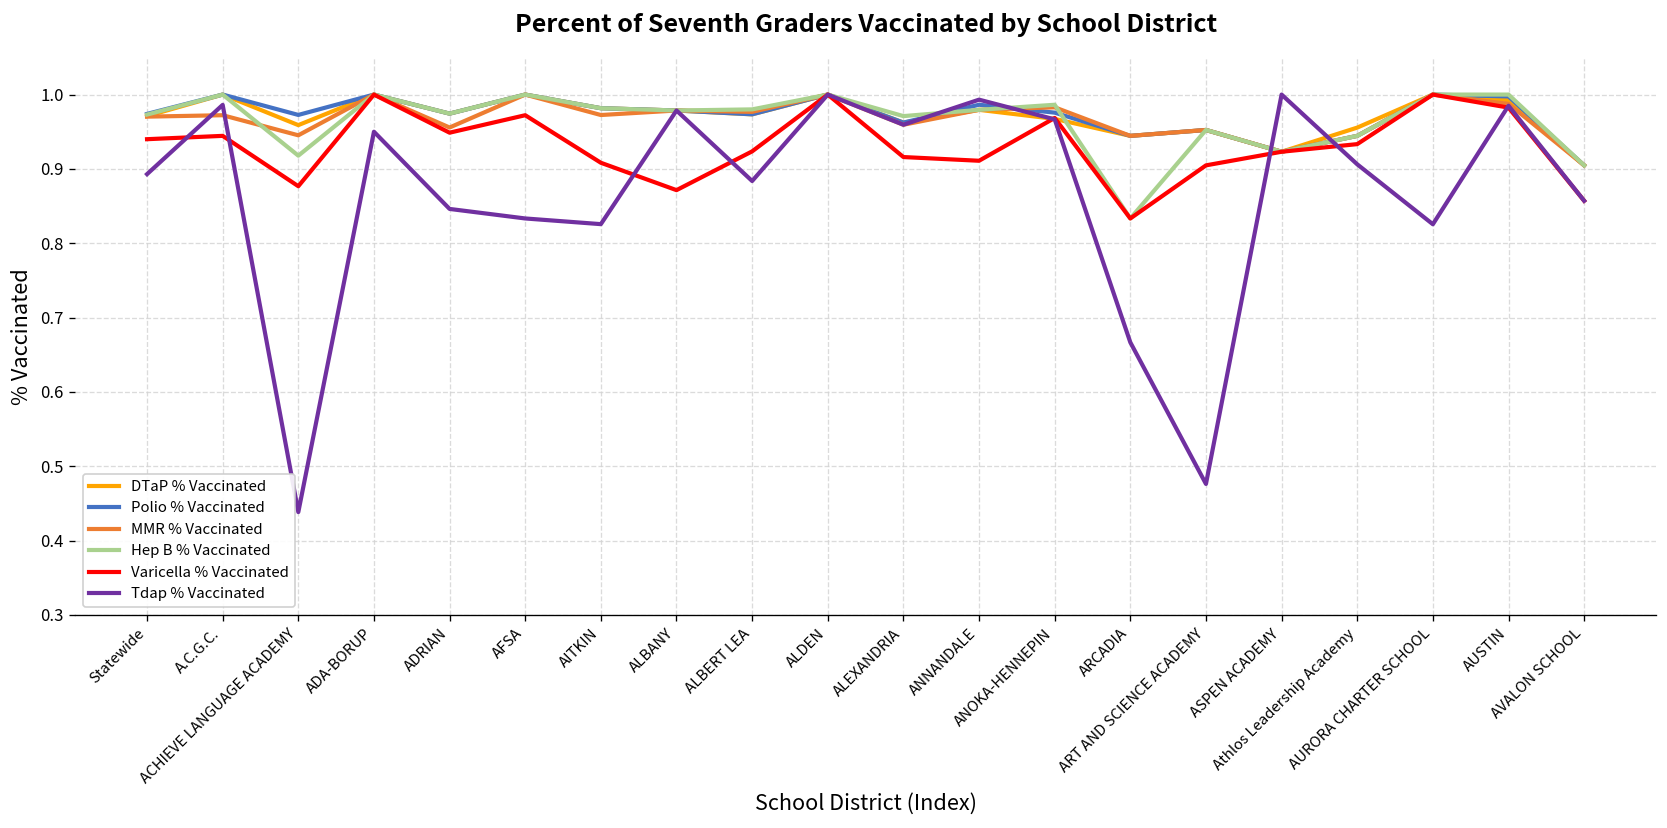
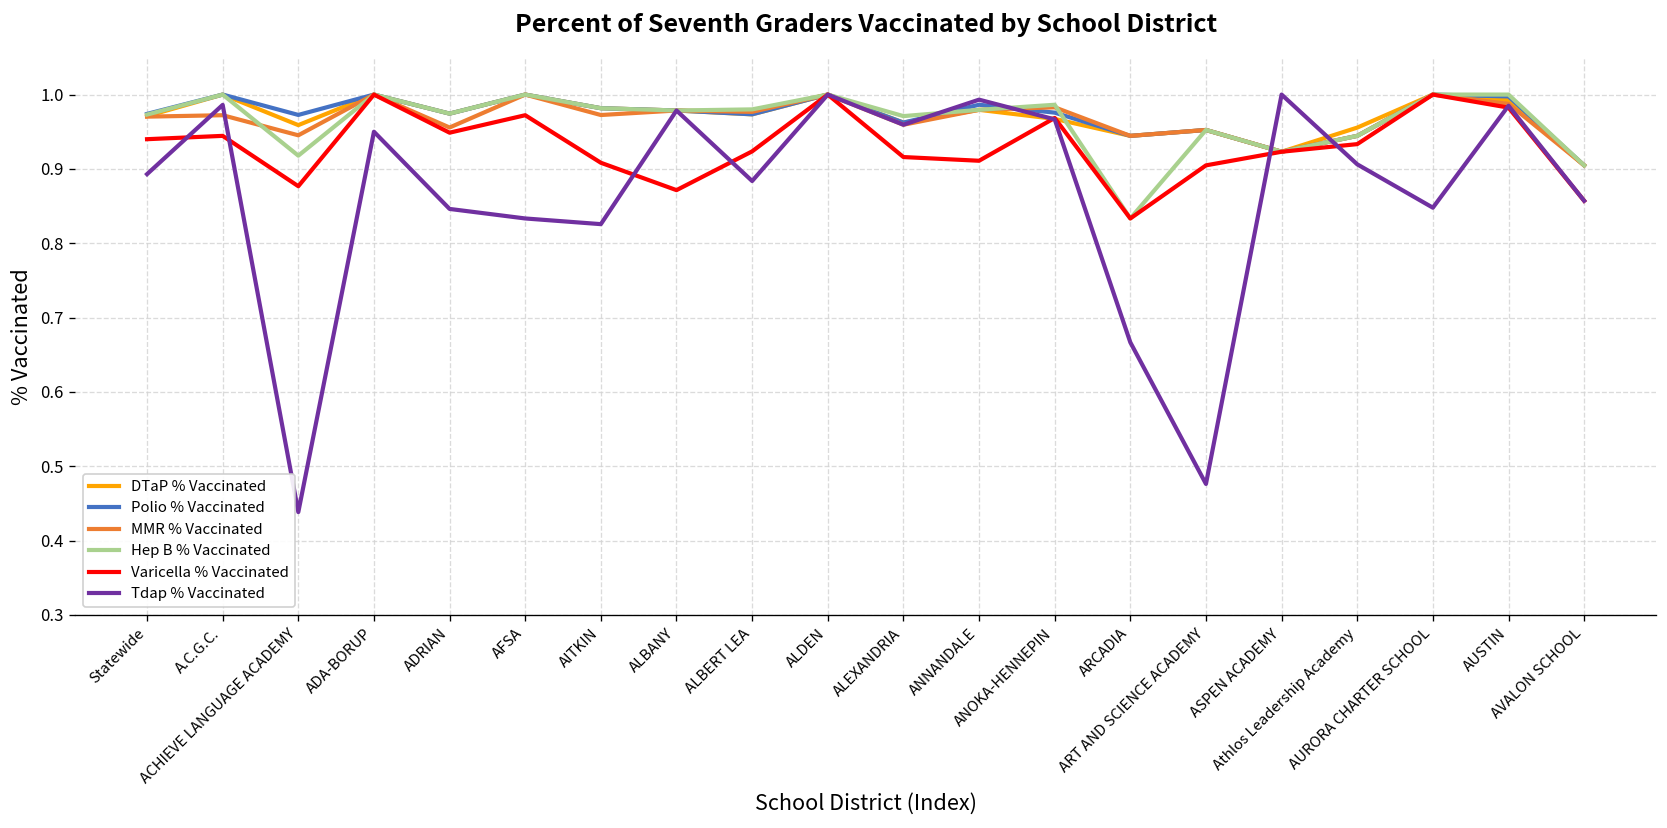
  {
    "DTaP % Vaccinated": {
      "ACHIEVE LANGUAGE ACADEMY": 0.96,
      "Athlos Leadership Academy": 0.96,
      "AUSTIN": 0.99
    },
    "Polio % Vaccinated": {
      "ACHIEVE LANGUAGE ACADEMY": 0.97,
      "ANNANDALE": 0.99,
      "ANOKA-HENNEPIN": 0.98
    },
    "MMR % Vaccinated": {
      "A.C.G.C.": 0.97,
      "ACHIEVE LANGUAGE ACADEMY": 0.95,
      "ADRIAN": 0.96,
      "AITKIN": 0.97
    },
    "Hep B % Vaccinated": {
      "ACHIEVE LANGUAGE ACADEMY": 0.92,
      "ALEXANDRIA": 0.97
    },
    "Varicella % Vaccinated": {
      "Statewide": 0.94,
      "A.C.G.C.": 0.94,
      "ACHIEVE LANGUAGE ACADEMY": 0.88,
      "ADRIAN": 0.95,
      "AFSA": 0.97,
      "AITKIN": 0.91,
      "ALBANY": 0.87,
      "ALBERT LEA": 0.92,
      "ALEXANDRIA": 0.92,
      "ANNANDALE": 0.91,
      "ART AND SCIENCE ACADEMY": 0.90,
      "Athlos Leadership Academy": 0.93
    },
    "Tdap % Vaccinated": {
      "Statewide": 0.89,
      "A.C.G.C.": 0.99,
      "ACHIEVE LANGUAGE ACADEMY": 0.44,
      "ADA-BORUP": 0.95,
      "ADRIAN": 0.85,
      "AFSA": 0.83,
      "AITKIN": 0.83,
      "ALBERT LEA": 0.88,
      "ANNANDALE": 0.99,
      "ARCADIA": 0.67,
      "ART AND SCIENCE ACADEMY": 0.48,
      "ASPEN ACADEMY": 1.00,
      "Athlos Leadership Academy": 0.91,
-     "AURORA CHARTER SCHOOL": 0.83
+     "AURORA CHARTER SCHOOL": 0.85
    }
  }
